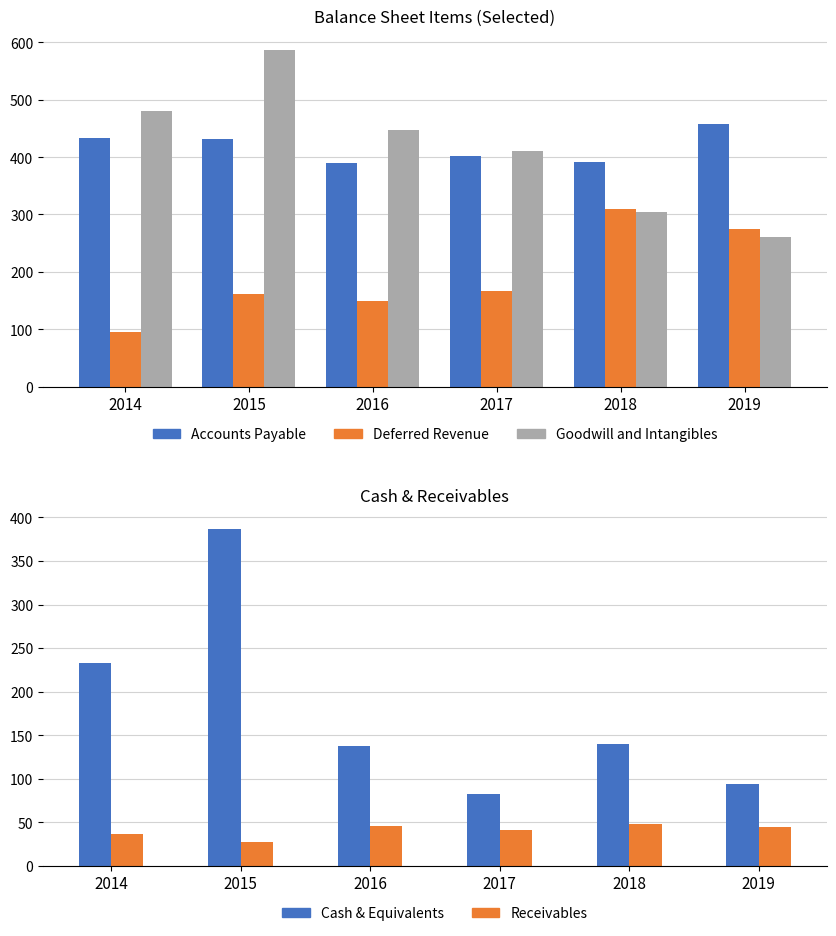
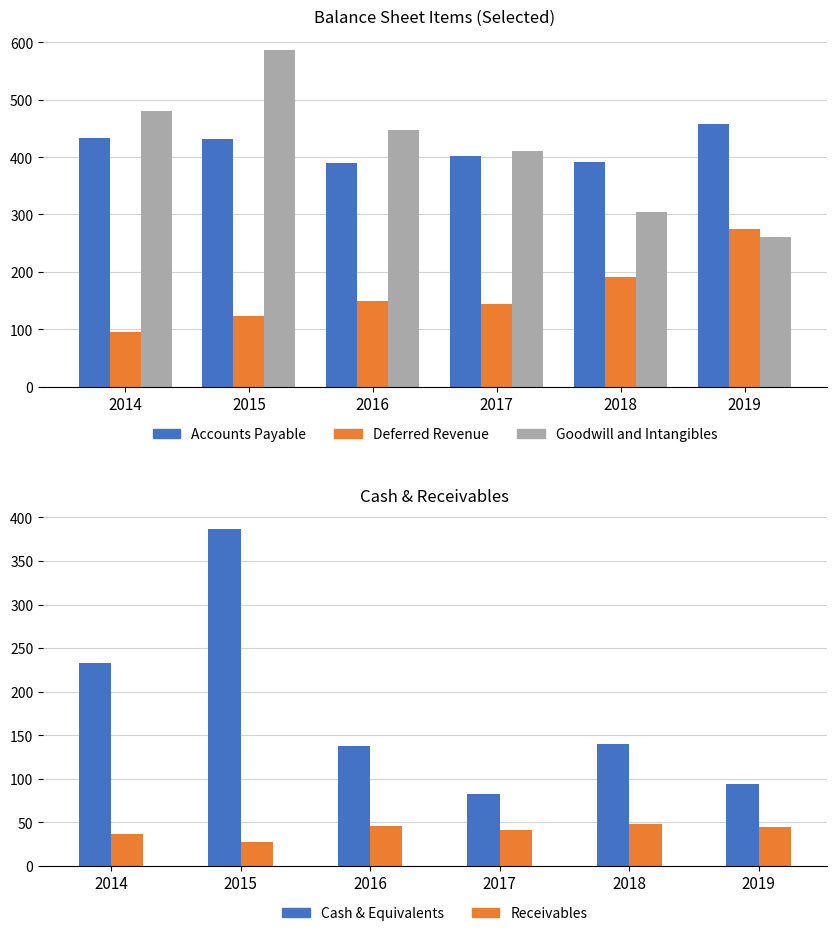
  {
    "Balance Sheet Items (Selected)": {
      "Accounts Payable": {
        "2014": 430,
        "2015": 430,
        "2016": 390,
        "2017": 400,
        "2018": 390,
        "2019": 460
      },
      "Deferred Revenue": {
        "2014": 100,
-       "2015": 160,
+       "2015": 120,
        "2016": 150,
-       "2017": 170,
-       "2018": 310,
+       "2017": 140,
+       "2018": 190,
        "2019": 270
      },
      "Goodwill and Intangibles": {
        "2014": 480,
        "2015": 590,
        "2016": 450,
        "2017": 410,
        "2018": 310,
        "2019": 260
      }
    },
    "Cash & Receivables": {
      "Cash & Equivalents": {
        "2014": 230,
        "2015": 390,
        "2016": 140,
        "2017": 80,
        "2018": 140,
        "2019": 90
      },
      "Receivables": {
        "2014": 40,
        "2015": 30,
        "2016": 50,
        "2017": 40,
        "2018": 50,
        "2019": 40
      }
    }
  }
